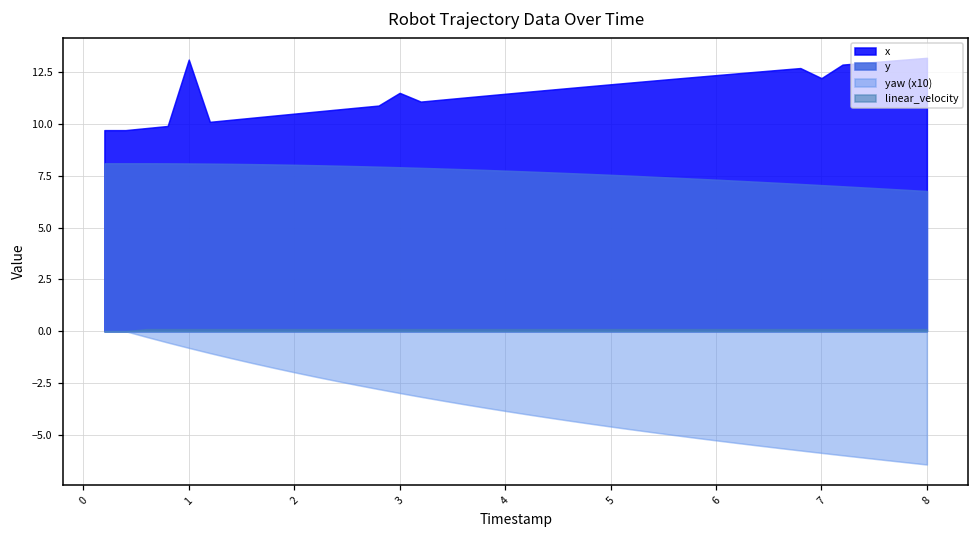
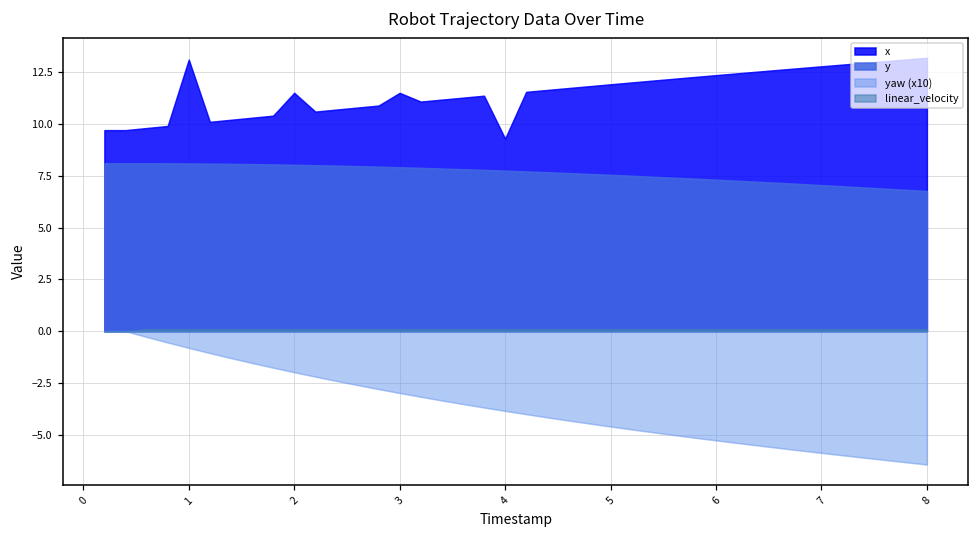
  {
    "x": {
      "1": 13.1,
-     "2": 10.5,
+     "2": 11.5,
      "3": 11.5,
-     "4": 11.5,
+     "4": 9.3,
      "5": 11.9,
      "6": 12.4,
-     "7": 12.2
+     "7": 12.8
    }
  }
